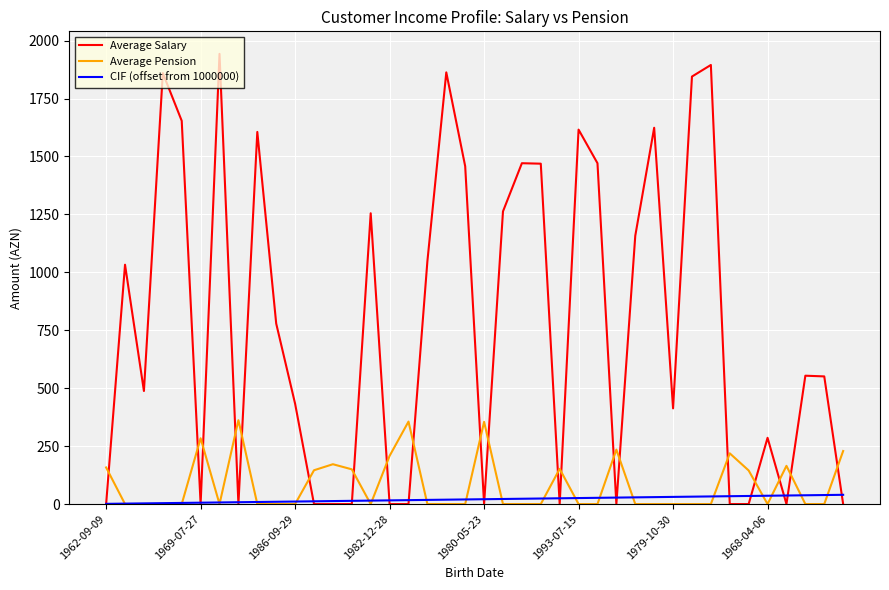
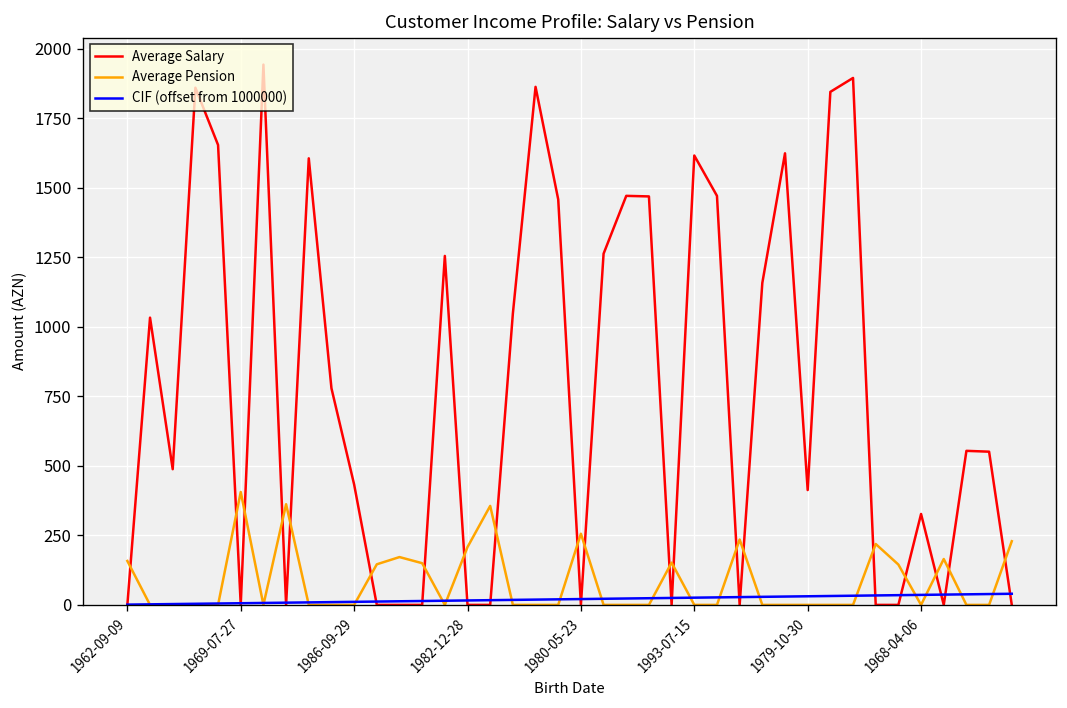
  {
    "Average Salary": {
      "1986-09-29": 430,
      "1982-12-28": 0,
      "1980-05-23": 0,
      "1993-07-15": 1620,
      "1979-10-30": 410,
-     "1968-04-06": 290
+     "1968-04-06": 330
    },
    "Average Pension": {
      "1962-09-09": 160,
-     "1969-07-27": 280,
+     "1969-07-27": 410,
      "1986-09-29": 0,
      "1982-12-28": 210,
-     "1980-05-23": 360,
+     "1980-05-23": 260,
      "1993-07-15": 0,
      "1979-10-30": 0,
      "1968-04-06": 0
    },
    "CIF (offset from 1000000)": {
      "1986-09-29": 10,
      "1982-12-28": 20,
      "1980-05-23": 20,
      "1993-07-15": 30,
      "1979-10-30": 30,
      "1968-04-06": 40
    }
  }
